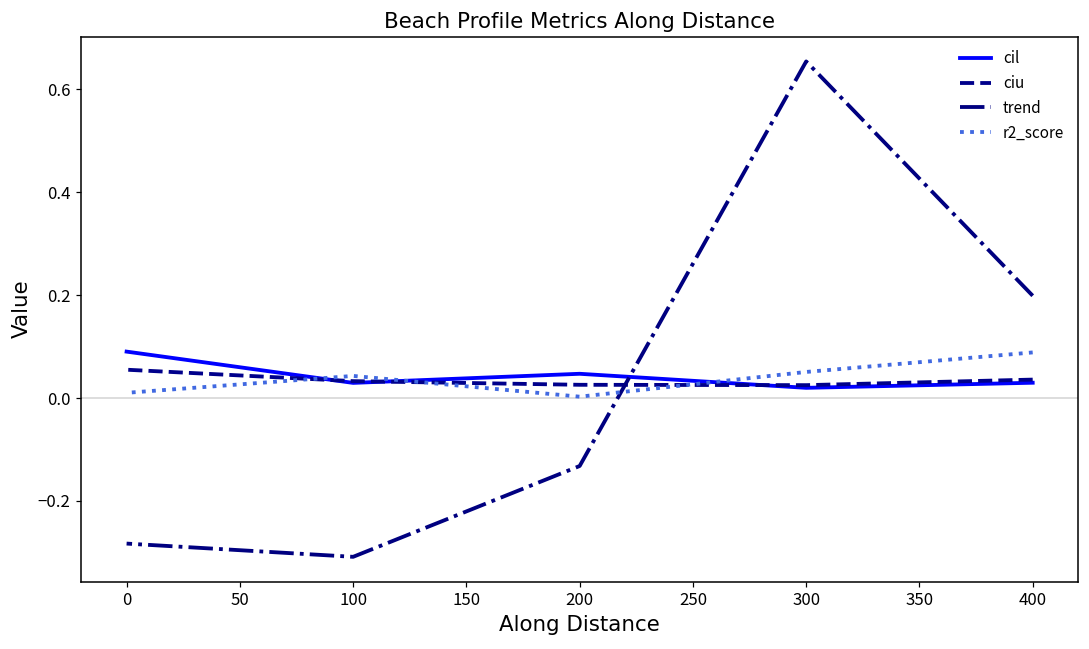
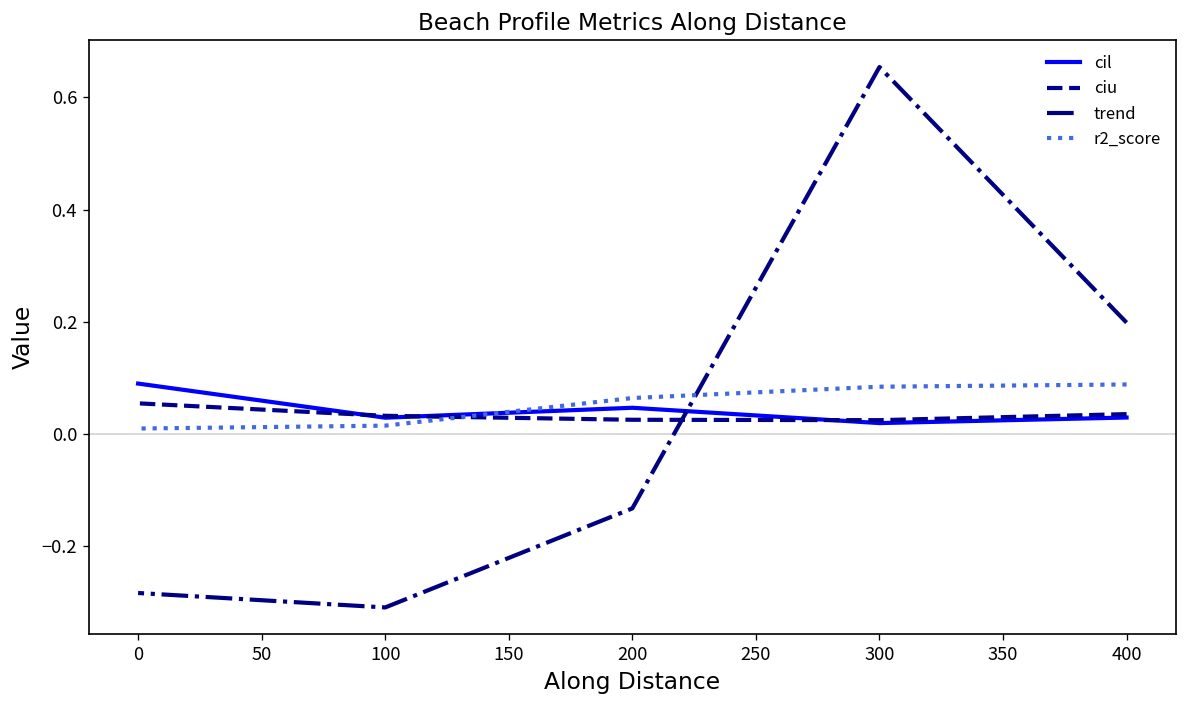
  {
    "cil": {
      "0": 0.09,
      "200": 0.05,
      "400": 0.03
    },
    "r2_score": {
      "0": 0.01,
-     "100": 0.04,
-     "200": 0.00,
-     "300": 0.05,
+     "100": 0.02,
+     "200": 0.06,
+     "300": 0.08,
      "400": 0.09
    }
  }
